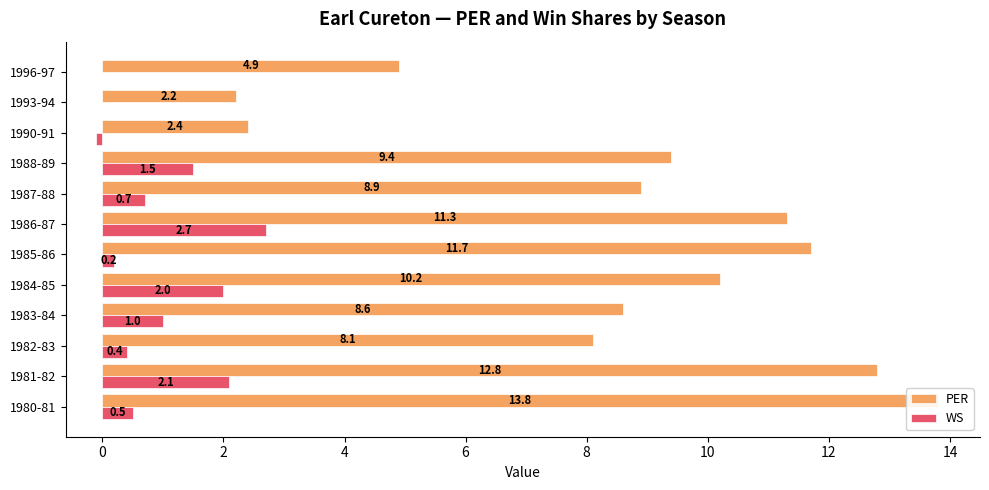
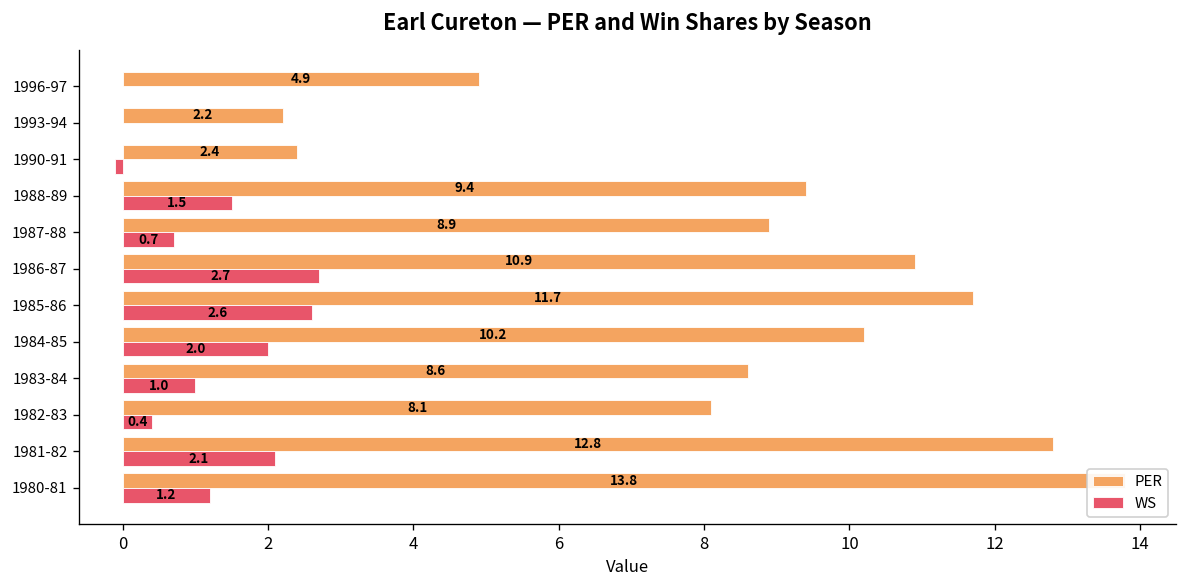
  {
    "PER": {
      "1996-97": 4.9,
      "1993-94": 2.2,
      "1990-91": 2.4,
      "1988-89": 9.4,
      "1987-88": 8.9,
-     "1986-87": 11.3,
+     "1986-87": 10.9,
      "1985-86": 11.7,
      "1984-85": 10.2,
      "1983-84": 8.6,
      "1982-83": 8.1,
      "1981-82": 12.8
    },
    "WS": {
      "1988-89": 1.5,
      "1987-88": 0.7,
      "1986-87": 2.7,
-     "1985-86": 0.2,
+     "1985-86": 2.6,
      "1984-85": 2.0,
      "1983-84": 1.0,
      "1982-83": 0.4,
      "1981-82": 2.1,
-     "1980-81": 0.5
+     "1980-81": 1.2
    }
  }
